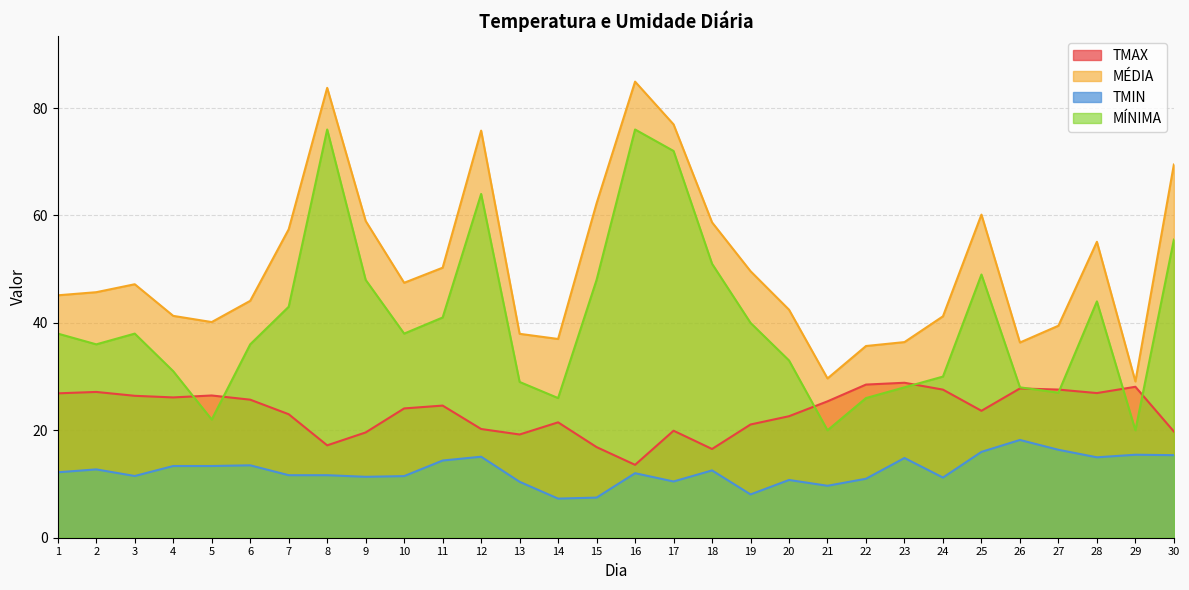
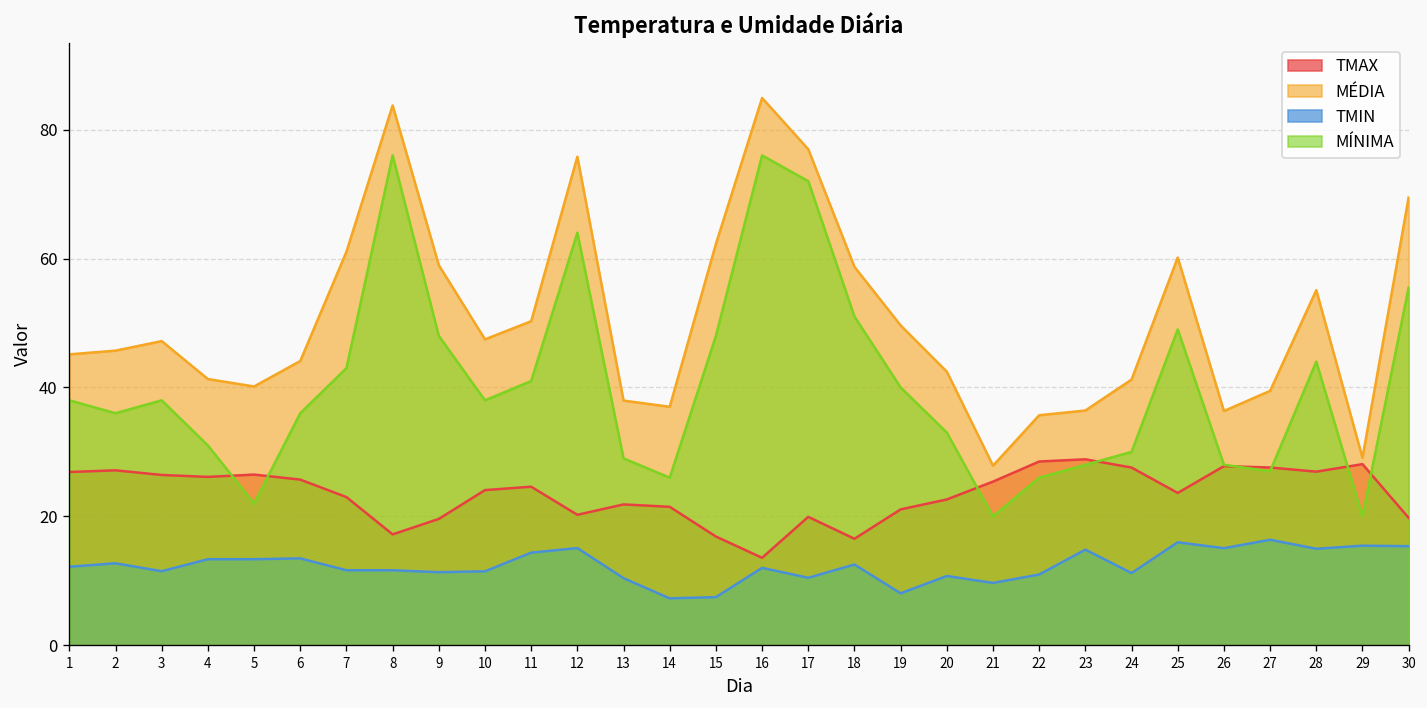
  {
    "TMAX": {
      "1": 27,
      "2": 27,
      "3": 26,
      "4": 26,
      "5": 26,
      "6": 26,
      "7": 23,
      "8": 17,
      "9": 20,
      "10": 24,
      "11": 25,
      "12": 20,
-     "13": 19,
+     "13": 22,
      "14": 21,
      "15": 17,
      "16": 14,
      "17": 20,
      "18": 17,
      "19": 21,
      "20": 23,
      "21": 25,
      "22": 29,
      "23": 29,
      "24": 28,
      "25": 24,
      "27": 28,
      "28": 27,
      "29": 28,
      "30": 20
    },
    "MÉDIA": {
      "1": 45,
      "2": 46,
      "3": 47,
      "4": 41,
      "5": 40,
      "6": 44,
-     "7": 57,
+     "7": 61,
      "8": 84,
      "9": 59,
      "10": 47,
      "11": 50,
      "12": 76,
      "13": 38,
      "14": 37,
      "15": 62,
      "16": 85,
      "17": 77,
      "18": 59,
      "19": 50,
      "20": 42,
-     "21": 30,
+     "21": 28,
      "22": 36,
      "23": 36,
      "24": 41,
      "25": 60,
      "26": 36,
      "27": 39,
      "28": 55,
      "29": 29,
      "30": 69
    },
    "TMIN": {
      "1": 12,
      "2": 13,
      "3": 11,
      "4": 13,
      "5": 13,
      "6": 13,
      "7": 12,
      "8": 12,
      "9": 11,
      "10": 11,
      "11": 14,
      "12": 15,
      "13": 10,
      "14": 7,
      "15": 7,
      "16": 12,
      "17": 10,
      "18": 13,
      "19": 8,
      "20": 11,
      "21": 10,
      "22": 11,
      "23": 15,
      "24": 11,
      "25": 16,
-     "26": 18,
+     "26": 15,
      "27": 16,
      "28": 15,
      "29": 15,
      "30": 15
    },
    "MÍNIMA": {
      "1": 38,
      "2": 36,
      "3": 38,
      "4": 31,
      "5": 22,
      "6": 36,
      "7": 43,
      "8": 76,
      "9": 48,
      "10": 38,
      "11": 41,
      "12": 64,
      "13": 29,
      "14": 26,
      "15": 48,
      "16": 76,
      "17": 72,
      "18": 51,
      "19": 40,
      "20": 33,
      "21": 20,
      "22": 26,
      "23": 28,
      "24": 30,
      "25": 49,
      "27": 27,
      "28": 44,
      "29": 20,
      "30": 56
    }
  }
